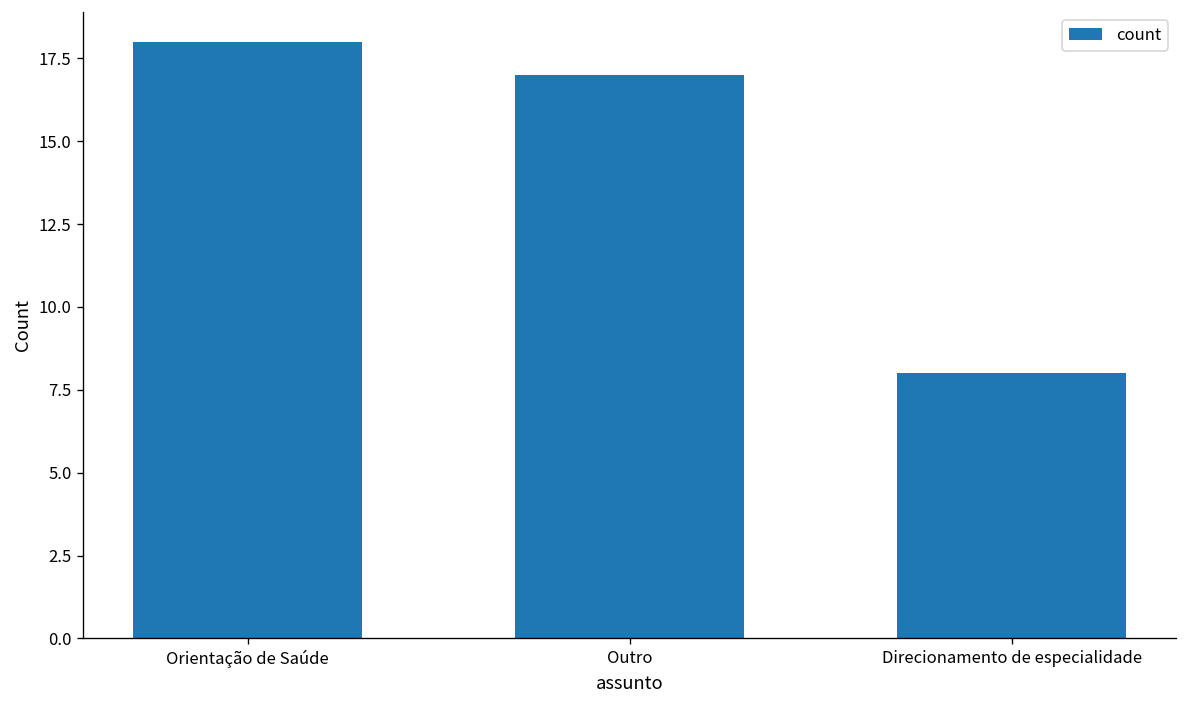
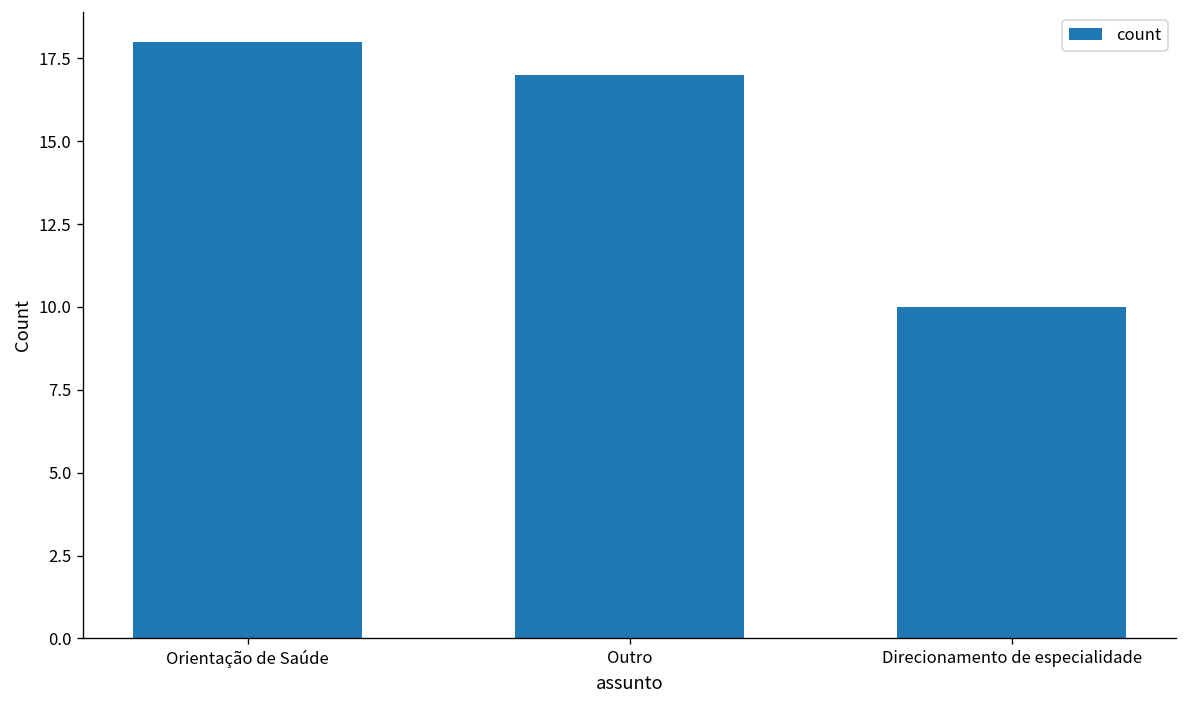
  {
    "Orientação de Saúde": 18,
    "Outro": 17,
-   "Direcionamento de especialidade": 8
+   "Direcionamento de especialidade": 10
  }
